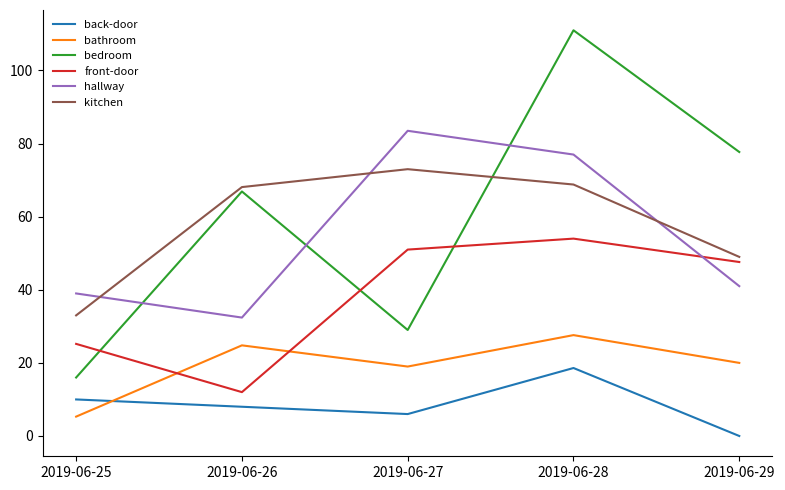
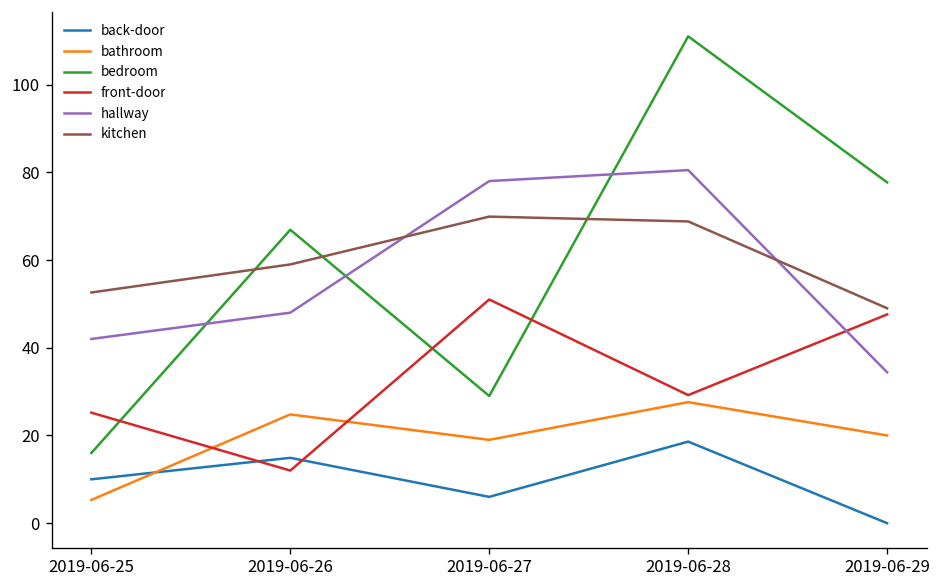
  {
    "back-door": {
      "2019-06-25": 10,
-     "2019-06-26": 8,
+     "2019-06-26": 15,
      "2019-06-27": 6,
      "2019-06-28": 19,
      "2019-06-29": 0
    },
    "bathroom": {
      "2019-06-25": 5,
      "2019-06-26": 25,
      "2019-06-27": 19,
      "2019-06-28": 28,
      "2019-06-29": 20
    },
    "bedroom": {
      "2019-06-25": 16,
      "2019-06-26": 67,
      "2019-06-27": 29,
      "2019-06-28": 111,
      "2019-06-29": 78
    },
    "front-door": {
      "2019-06-25": 25,
      "2019-06-26": 12,
      "2019-06-27": 51,
-     "2019-06-28": 54,
+     "2019-06-28": 29,
      "2019-06-29": 48
    },
    "hallway": {
-     "2019-06-25": 39,
-     "2019-06-26": 32,
-     "2019-06-27": 84,
-     "2019-06-28": 77,
-     "2019-06-29": 41
+     "2019-06-25": 42,
+     "2019-06-26": 48,
+     "2019-06-27": 78,
+     "2019-06-28": 81,
+     "2019-06-29": 34
    },
    "kitchen": {
-     "2019-06-25": 33,
-     "2019-06-26": 68,
-     "2019-06-27": 73,
+     "2019-06-25": 53,
+     "2019-06-26": 59,
+     "2019-06-27": 70,
      "2019-06-28": 69,
      "2019-06-29": 49
    }
  }
